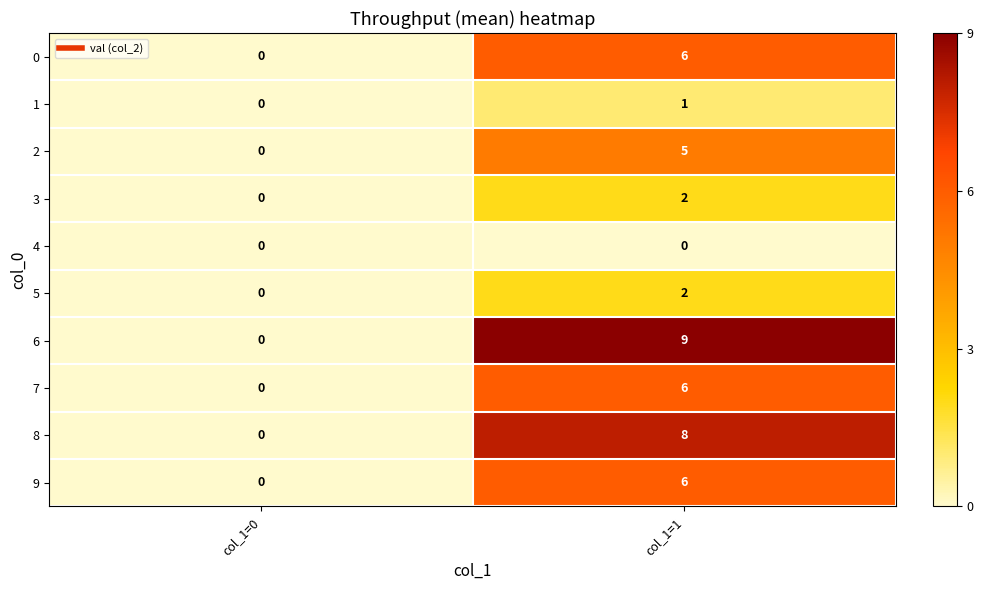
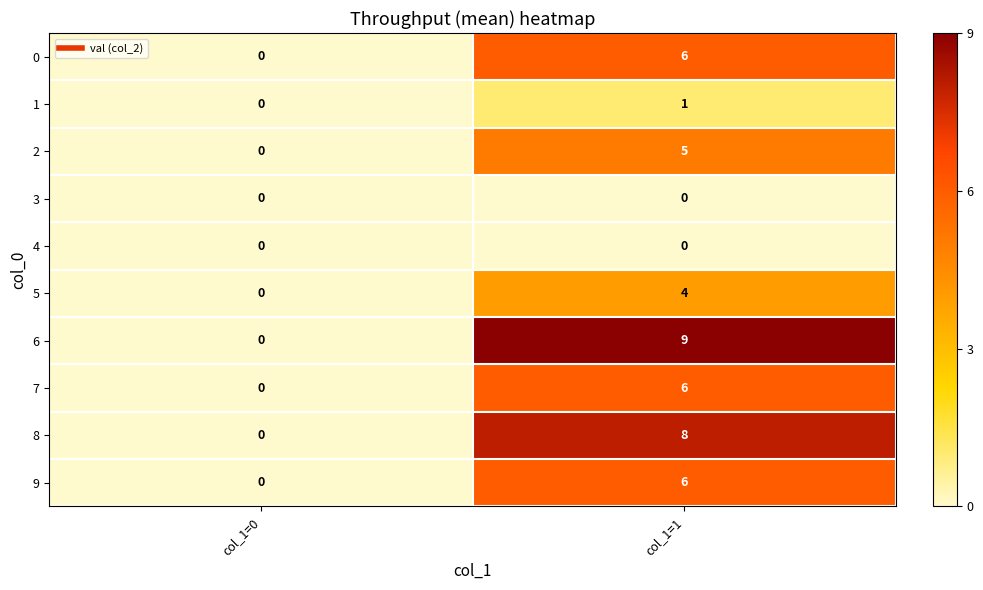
  {
    "0": {
      "col_1=0": 0,
      "col_1=1": 6
    },
    "1": {
      "col_1=0": 0,
      "col_1=1": 1
    },
    "2": {
      "col_1=0": 0,
      "col_1=1": 5
    },
    "3": {
      "col_1=0": 0,
-     "col_1=1": 2
+     "col_1=1": 0
    },
    "4": {
      "col_1=0": 0,
      "col_1=1": 0
    },
    "5": {
      "col_1=0": 0,
-     "col_1=1": 2
+     "col_1=1": 4
    },
    "6": {
      "col_1=0": 0,
      "col_1=1": 9
    },
    "7": {
      "col_1=0": 0,
      "col_1=1": 6
    },
    "8": {
      "col_1=0": 0,
      "col_1=1": 8
    },
    "9": {
      "col_1=0": 0,
      "col_1=1": 6
    }
  }
